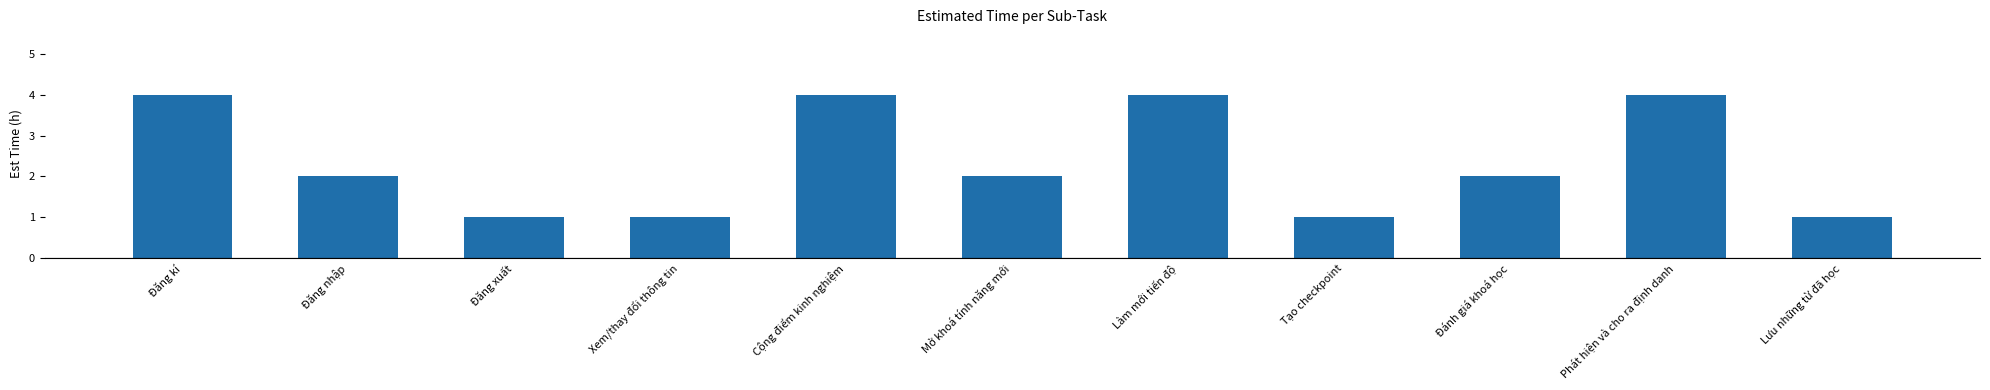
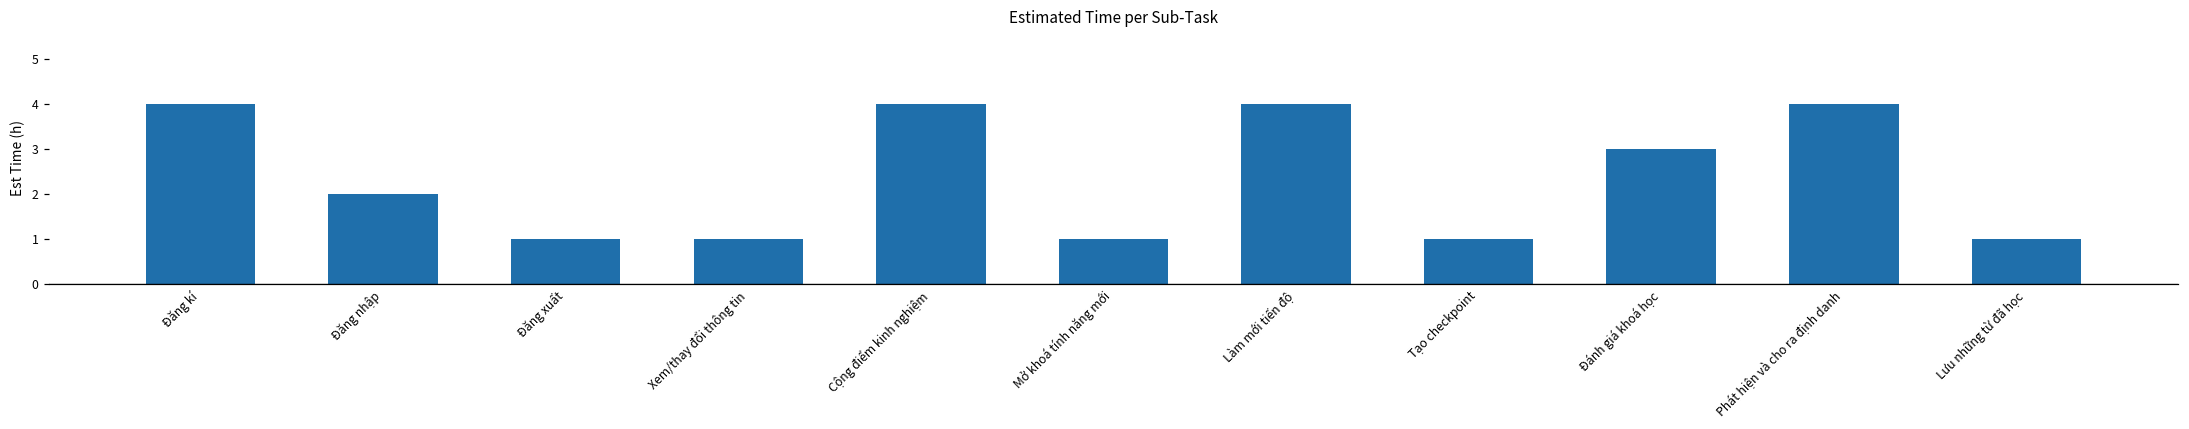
  {
    "Đăng kí": 4,
    "Đăng nhập": 2,
    "Đăng xuất": 1,
    "Xem/thay đổi thông tin": 1,
    "Cộng điểm kinh nghiệm": 4,
-   "Mở khoá tính năng mới": 2,
+   "Mở khoá tính năng mới": 1,
    "Làm mới tiến độ": 4,
    "Tạo checkpoint": 1,
-   "Đánh giá khoá học": 2,
+   "Đánh giá khoá học": 3,
    "Phát hiện và cho ra định danh": 4,
    "Lưu những từ đã học": 1
  }
